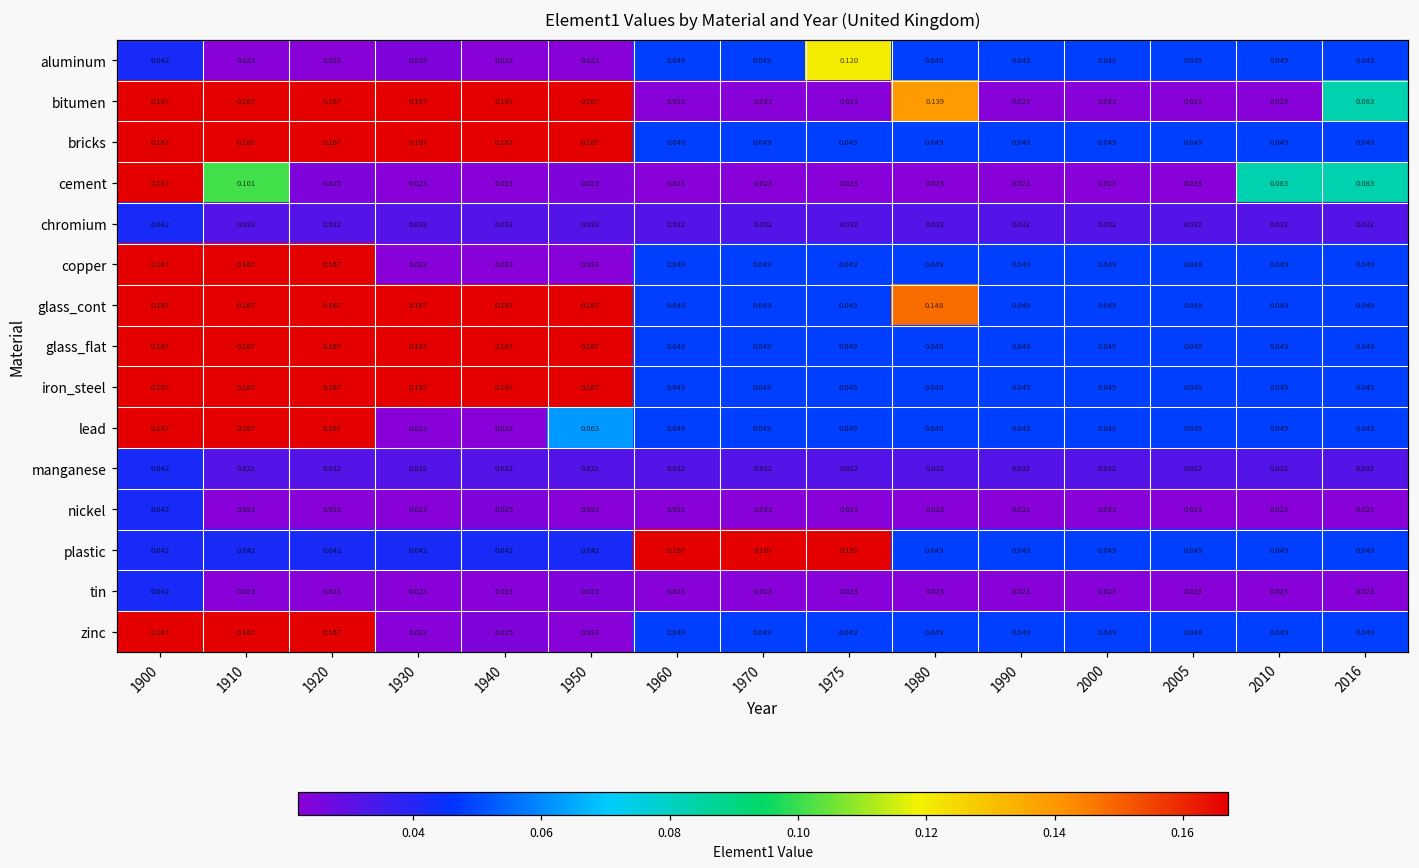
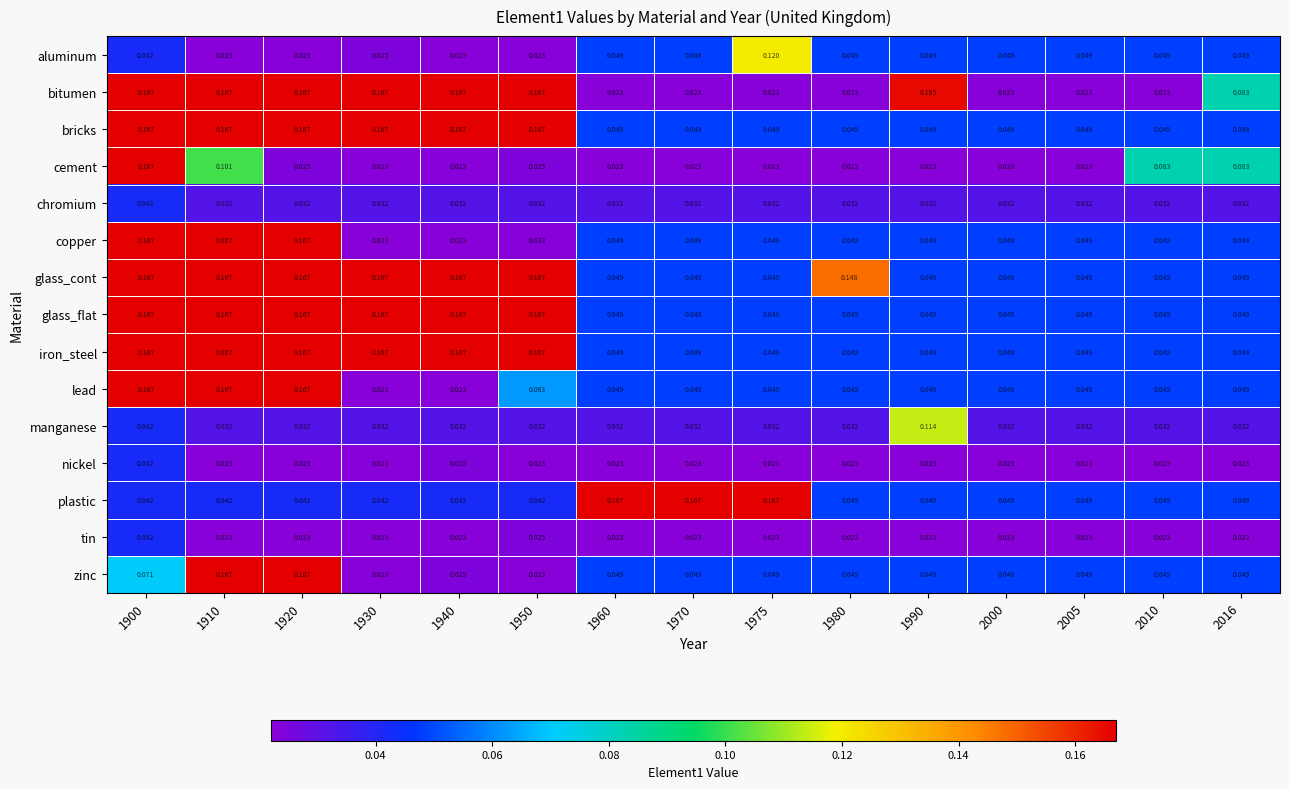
  {
    "bitumen": {
      "1900": 0.167,
      "1910": 0.167,
      "1920": 0.167,
      "1930": 0.167,
      "1940": 0.167,
      "1950": 0.167,
      "1960": 0.023,
      "1970": 0.023,
      "1975": 0.023,
-     "1980": 0.139,
-     "1990": 0.023,
+     "1980": 0.023,
+     "1990": 0.165,
      "2000": 0.023,
      "2005": 0.023,
      "2010": 0.023,
      "2016": 0.083
    },
    "manganese": {
      "1900": 0.042,
      "1910": 0.032,
      "1920": 0.032,
      "1930": 0.032,
      "1940": 0.032,
      "1950": 0.032,
      "1960": 0.032,
      "1970": 0.032,
      "1975": 0.032,
      "1980": 0.032,
-     "1990": 0.032,
+     "1990": 0.114,
      "2000": 0.032,
      "2005": 0.032,
      "2010": 0.032,
      "2016": 0.032
    },
    "zinc": {
-     "1900": 0.167,
+     "1900": 0.071,
      "1910": 0.167,
      "1920": 0.167,
      "1930": 0.023,
      "1940": 0.025,
      "1950": 0.023,
      "1960": 0.049,
      "1970": 0.049,
      "1975": 0.049,
      "1980": 0.049,
      "1990": 0.049,
      "2000": 0.049,
      "2005": 0.049,
      "2010": 0.049,
      "2016": 0.049
    }
  }
